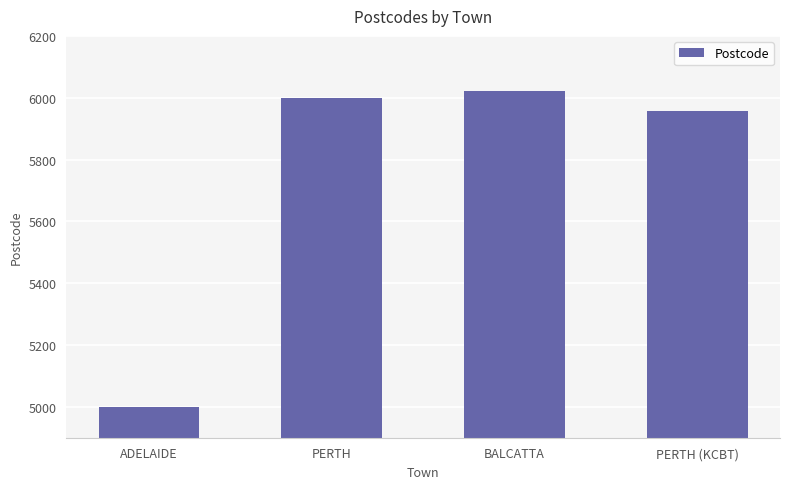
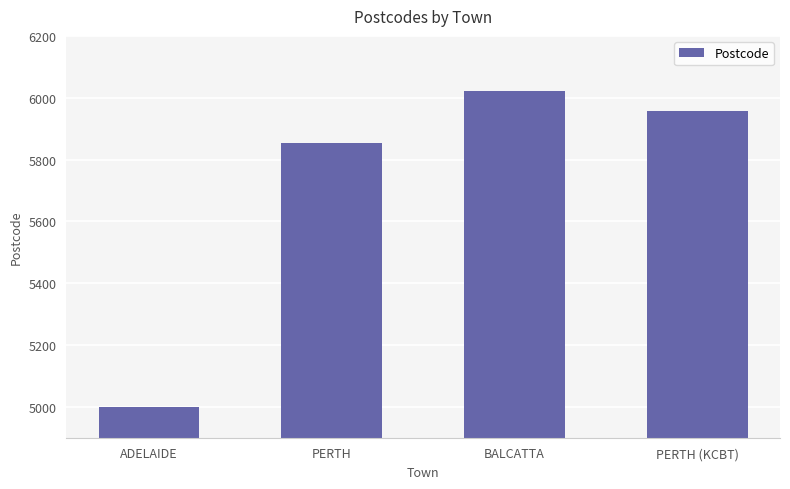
  {
    "ADELAIDE": 5000,
-   "PERTH": 6000,
+   "PERTH": 5850,
    "BALCATTA": 6020,
    "PERTH (KCBT)": 5960
  }
